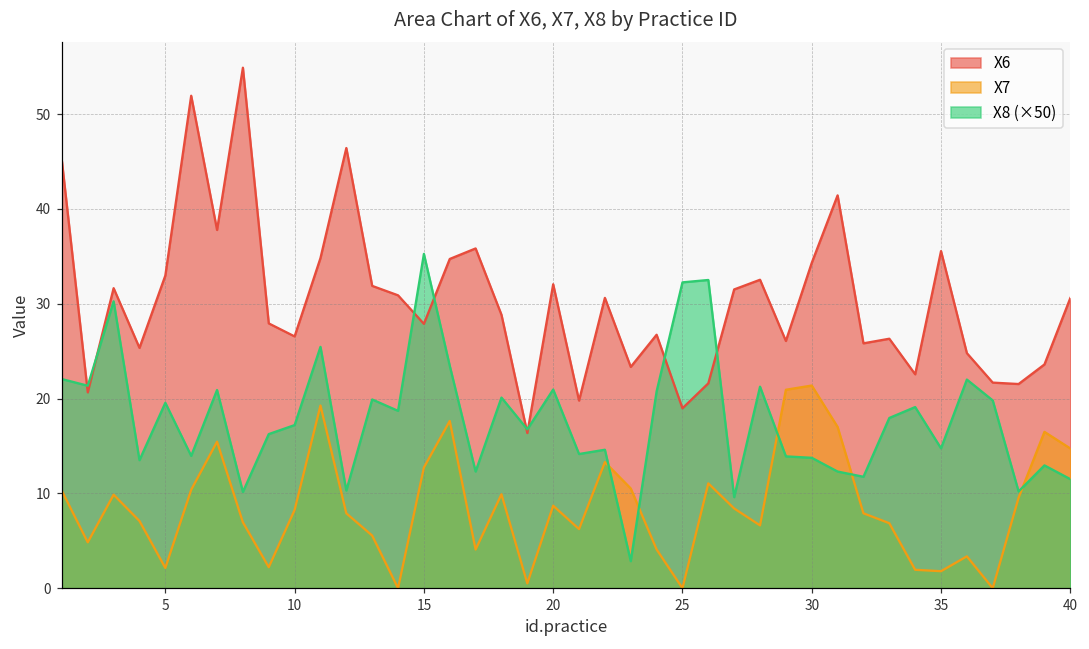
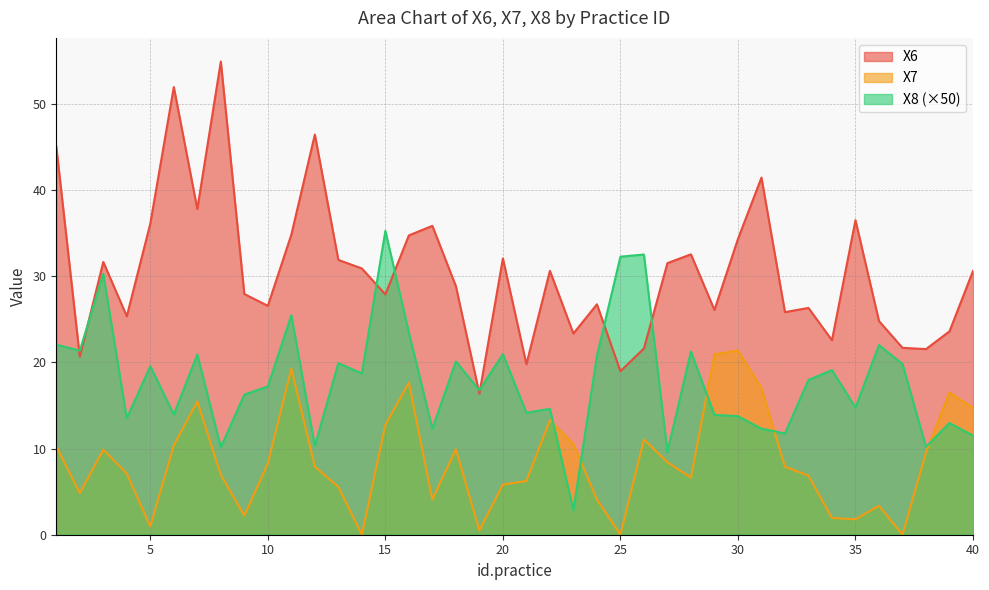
  {
    "X6": {
-     "5": 33,
+     "5": 36,
      "10": 27,
      "15": 28,
      "20": 32,
      "25": 19,
      "30": 34,
-     "35": 35.5,
+     "35": 36.5,
      "40": 31
    },
    "X7": {
-     "5": 2,
+     "5": 1,
      "10": 8,
      "15": 13,
-     "20": 9,
+     "20": 6,
      "25": 0,
      "30": 21,
      "35": 2,
      "40": 15
    },
    "X8 (×50)": {
      "5": 20,
      "10": 17,
      "15": 35,
      "20": 21,
      "25": 32,
      "30": 14,
      "35": 15,
      "40": 12
    }
  }
